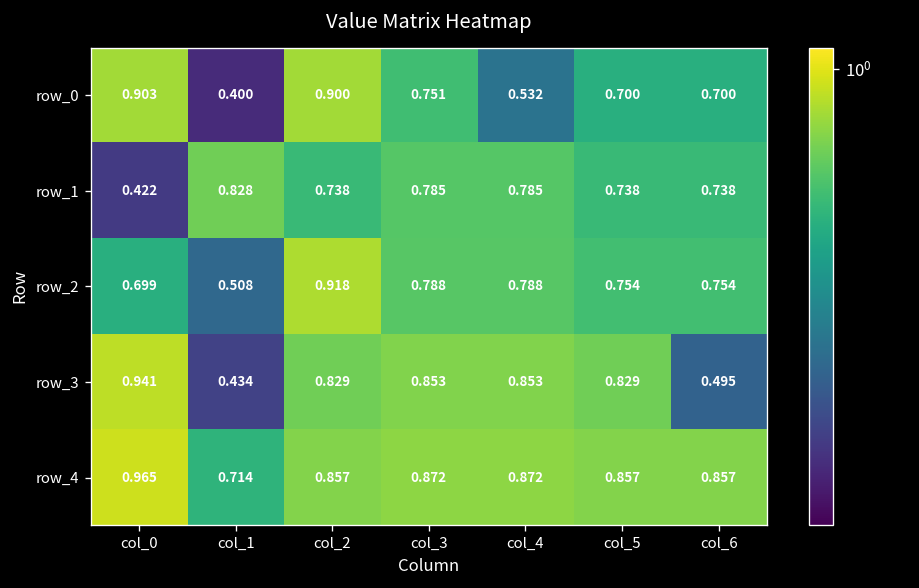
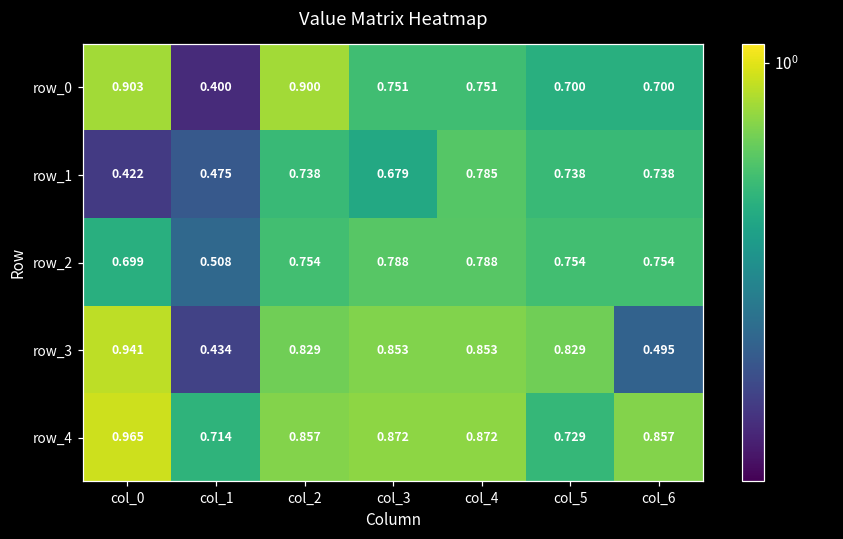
  {
    "row_0": {
      "col_0": 0.903,
      "col_1": 0.400,
      "col_2": 0.900,
      "col_3": 0.751,
-     "col_4": 0.532,
+     "col_4": 0.751,
      "col_5": 0.700,
      "col_6": 0.700
    },
    "row_1": {
      "col_0": 0.422,
-     "col_1": 0.828,
+     "col_1": 0.475,
      "col_2": 0.738,
-     "col_3": 0.785,
+     "col_3": 0.679,
      "col_4": 0.785,
      "col_5": 0.738,
      "col_6": 0.738
    },
    "row_2": {
      "col_0": 0.699,
      "col_1": 0.508,
-     "col_2": 0.918,
+     "col_2": 0.754,
      "col_3": 0.788,
      "col_4": 0.788,
      "col_5": 0.754,
      "col_6": 0.754
    },
    "row_3": {
      "col_0": 0.941,
      "col_1": 0.434,
      "col_2": 0.829,
      "col_3": 0.853,
      "col_4": 0.853,
      "col_5": 0.829,
      "col_6": 0.495
    },
    "row_4": {
      "col_0": 0.965,
      "col_1": 0.714,
      "col_2": 0.857,
      "col_3": 0.872,
      "col_4": 0.872,
-     "col_5": 0.857,
+     "col_5": 0.729,
      "col_6": 0.857
    }
  }
